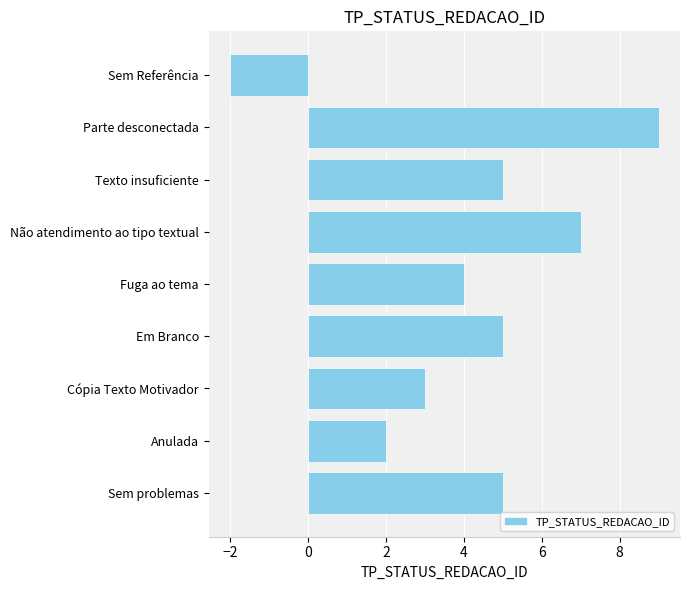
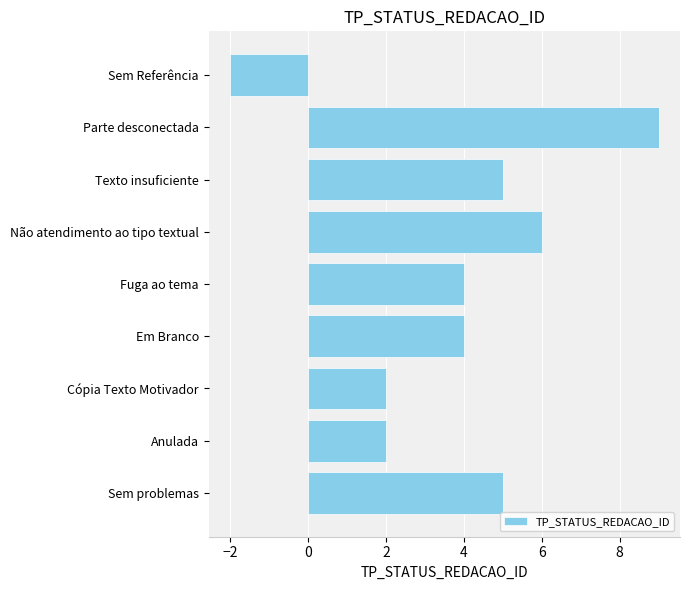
  {
    "Sem Referência": -2,
    "Parte desconectada": 9,
    "Texto insuficiente": 5,
-   "Não atendimento ao tipo textual": 7,
+   "Não atendimento ao tipo textual": 6,
    "Fuga ao tema": 4,
-   "Em Branco": 5,
-   "Cópia Texto Motivador": 3,
+   "Em Branco": 4,
+   "Cópia Texto Motivador": 2,
    "Anulada": 2,
    "Sem problemas": 5
  }
